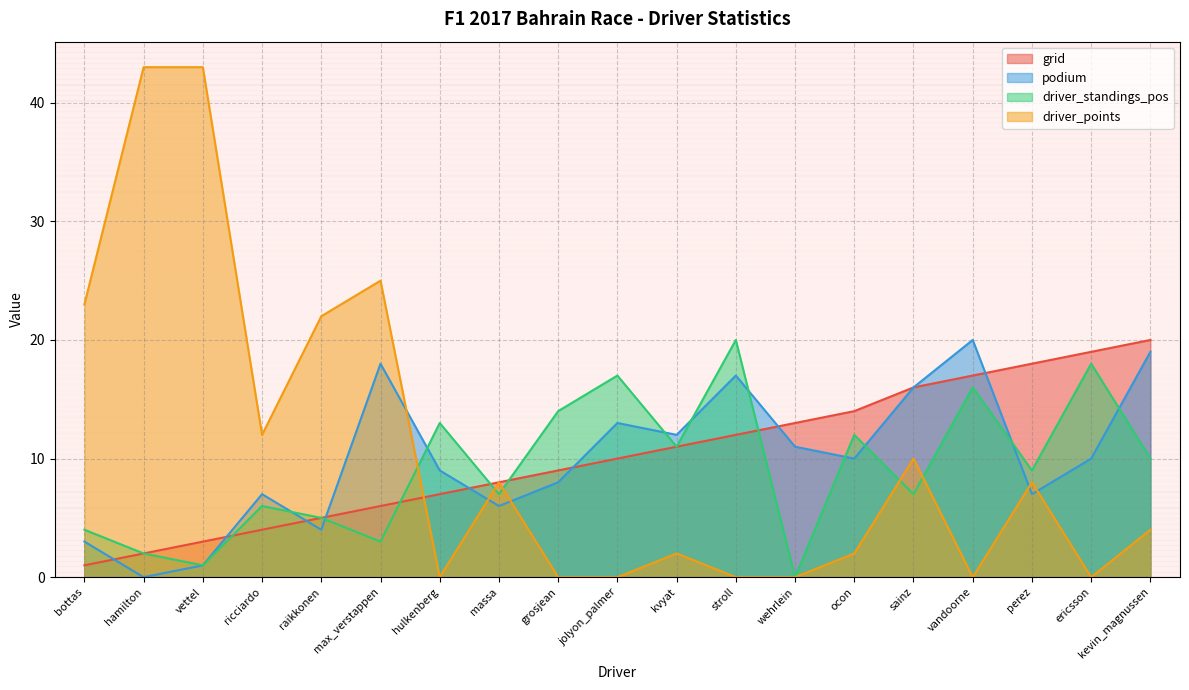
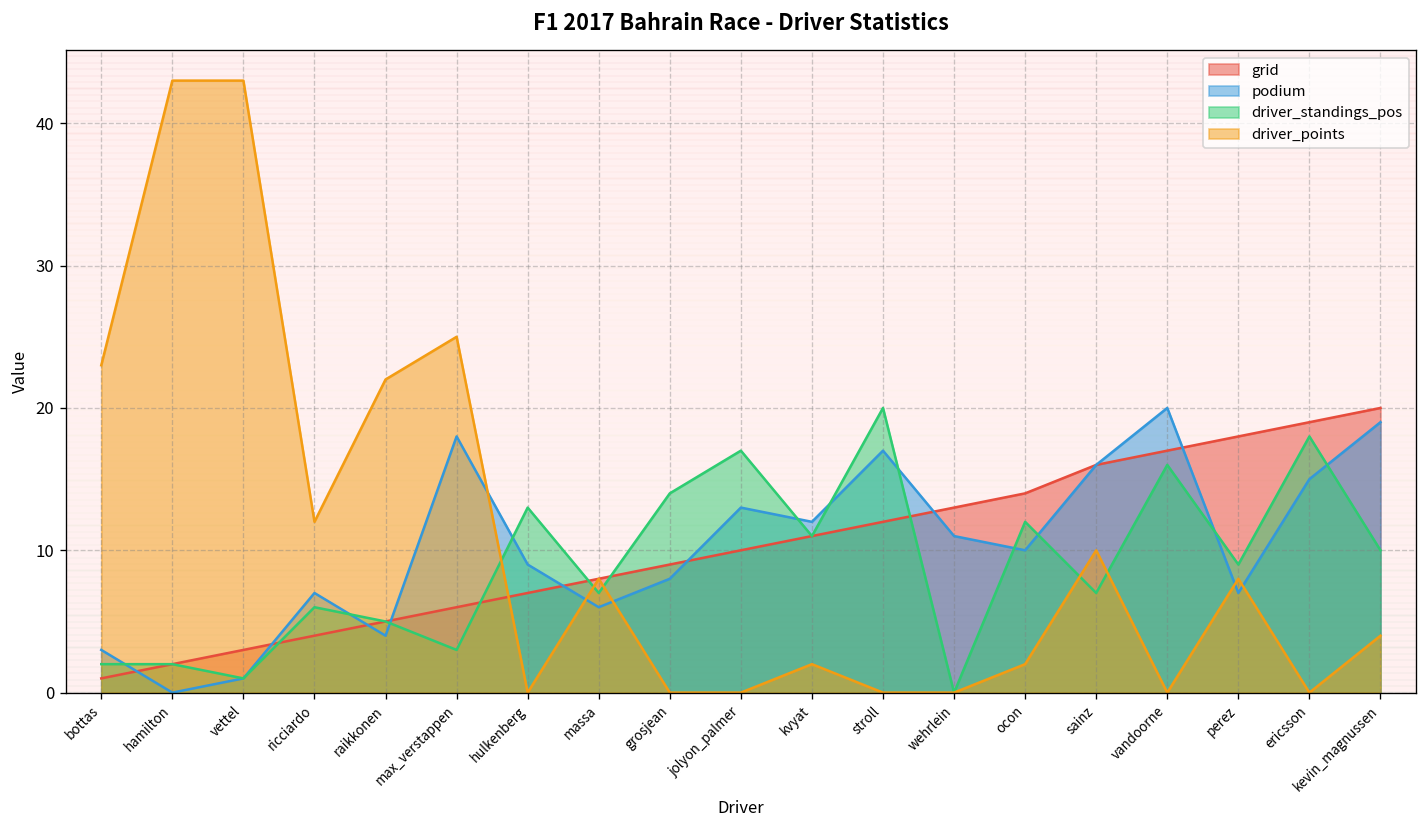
  {
    "grid": {
      "bottas": 1,
      "vettel": 3,
      "ricciardo": 4,
      "max_verstappen": 6,
      "hulkenberg": 7,
      "grosjean": 9,
      "jolyon_palmer": 10,
      "stroll": 12,
      "wehrlein": 13,
      "ocon": 14,
      "vandoorne": 17,
      "perez": 18,
      "ericsson": 19,
      "kevin_magnussen": 20
    },
    "podium": {
      "bottas": 3,
      "hamilton": 0,
      "ricciardo": 7,
      "raikkonen": 4,
      "max_verstappen": 18,
      "hulkenberg": 9,
      "massa": 6,
      "grosjean": 8,
      "jolyon_palmer": 13,
      "kvyat": 12,
      "stroll": 17,
      "wehrlein": 11,
      "ocon": 10,
      "vandoorne": 20,
      "perez": 7,
-     "ericsson": 10,
+     "ericsson": 15,
      "kevin_magnussen": 19
    },
    "driver_standings_pos": {
-     "bottas": 4,
+     "bottas": 2,
      "ricciardo": 6,
      "max_verstappen": 3,
      "hulkenberg": 13,
      "massa": 7,
      "grosjean": 14,
      "jolyon_palmer": 17,
      "stroll": 20,
      "ocon": 12,
      "sainz": 7,
      "vandoorne": 16,
      "perez": 9,
      "ericsson": 18,
      "kevin_magnussen": 10
    },
    "driver_points": {
      "bottas": 23,
      "hamilton": 43,
      "vettel": 43,
      "ricciardo": 12,
      "raikkonen": 22,
      "max_verstappen": 25,
      "hulkenberg": 0,
      "grosjean": 0,
      "jolyon_palmer": 0,
      "kvyat": 2,
      "stroll": 0,
      "ocon": 2,
      "sainz": 10,
      "vandoorne": 0,
      "perez": 8,
      "ericsson": 0,
      "kevin_magnussen": 4
    }
  }
